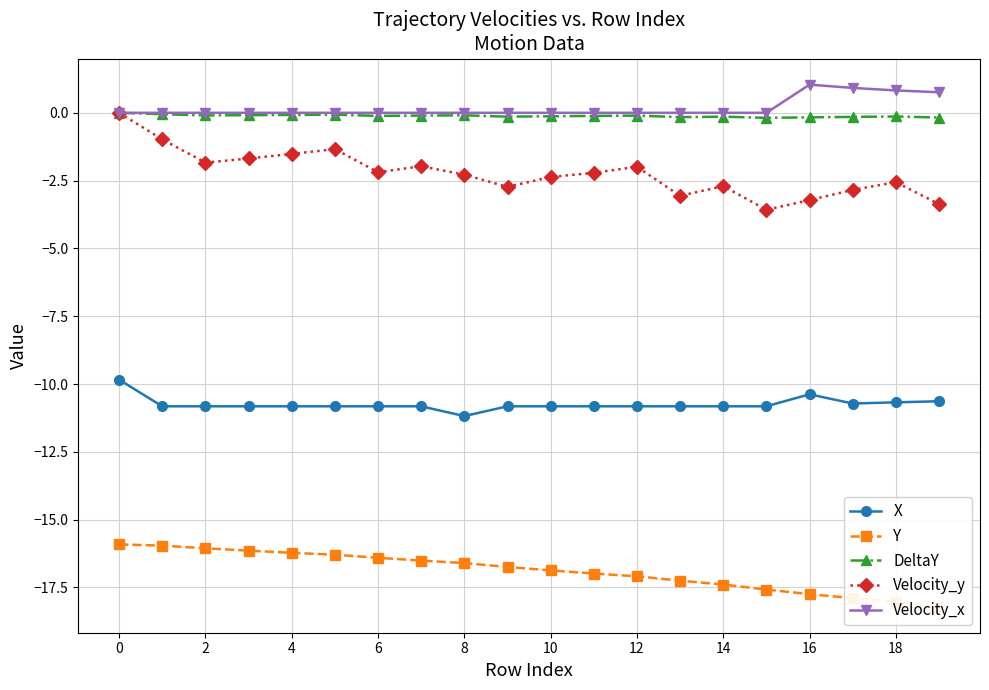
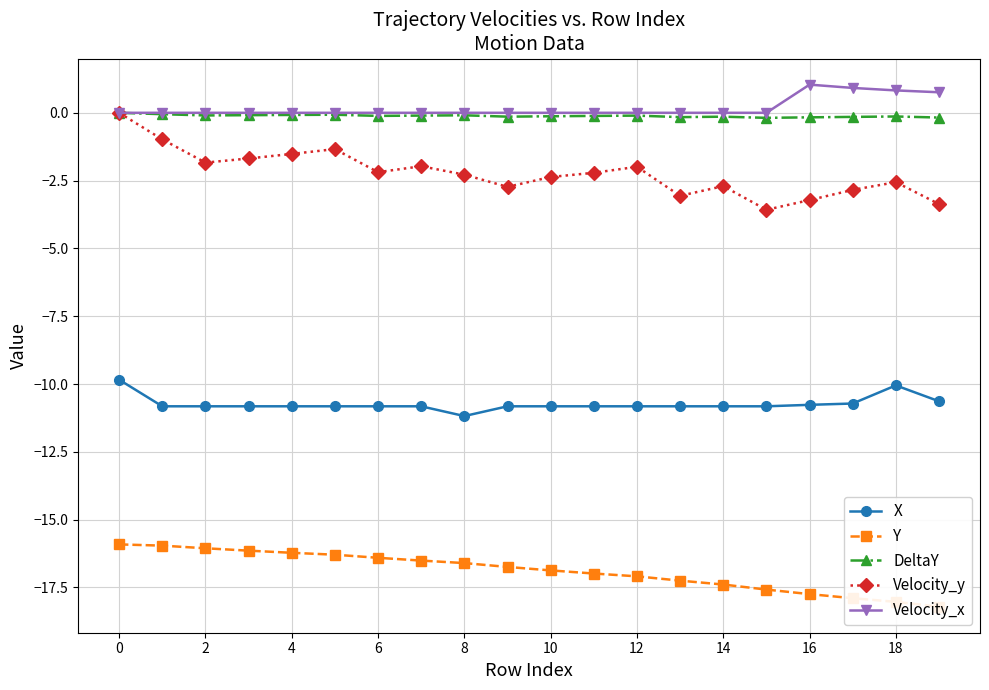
  {
    "X": {
      "0": -9.8,
      "2": -10.8,
      "4": -10.8,
      "6": -10.8,
      "8": -11.2,
      "10": -10.8,
      "12": -10.8,
      "14": -10.8,
-     "16": -10.4,
-     "18": -10.7
+     "16": -10.8,
+     "18": -10.0
    },
    "Y": {
      "0": -15.9,
      "2": -16.1,
      "4": -16.2,
      "6": -16.4,
      "8": -16.6,
      "10": -16.9,
      "12": -17.1,
      "14": -17.4,
      "16": -17.7
    },
    "DeltaY": {
      "2": -0.1,
      "6": -0.1,
      "10": -0.1,
      "12": -0.1,
      "14": -0.1,
      "16": -0.2,
      "18": -0.1
    },
    "Velocity_y": {
      "2": -1.8,
      "4": -1.5,
      "6": -2.2,
      "8": -2.3,
      "10": -2.4,
      "12": -2.0,
      "14": -2.7,
      "16": -3.2,
      "18": -2.6
    },
    "Velocity_x": {
      "2": 0.0,
      "6": 0.0,
      "10": 0.0,
      "12": 0.0,
      "14": 0.0,
      "16": 1.0,
      "18": 0.8
    }
  }
